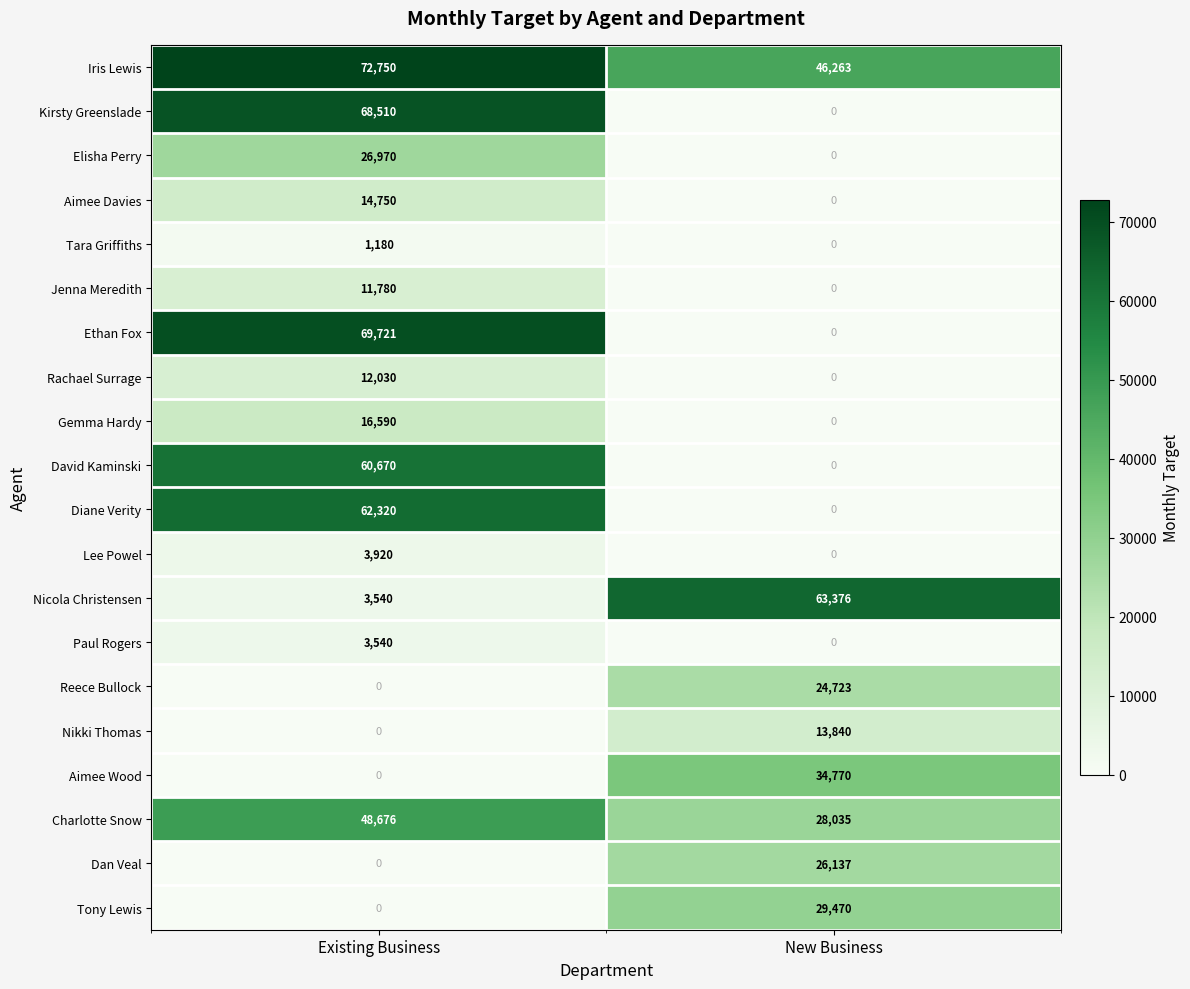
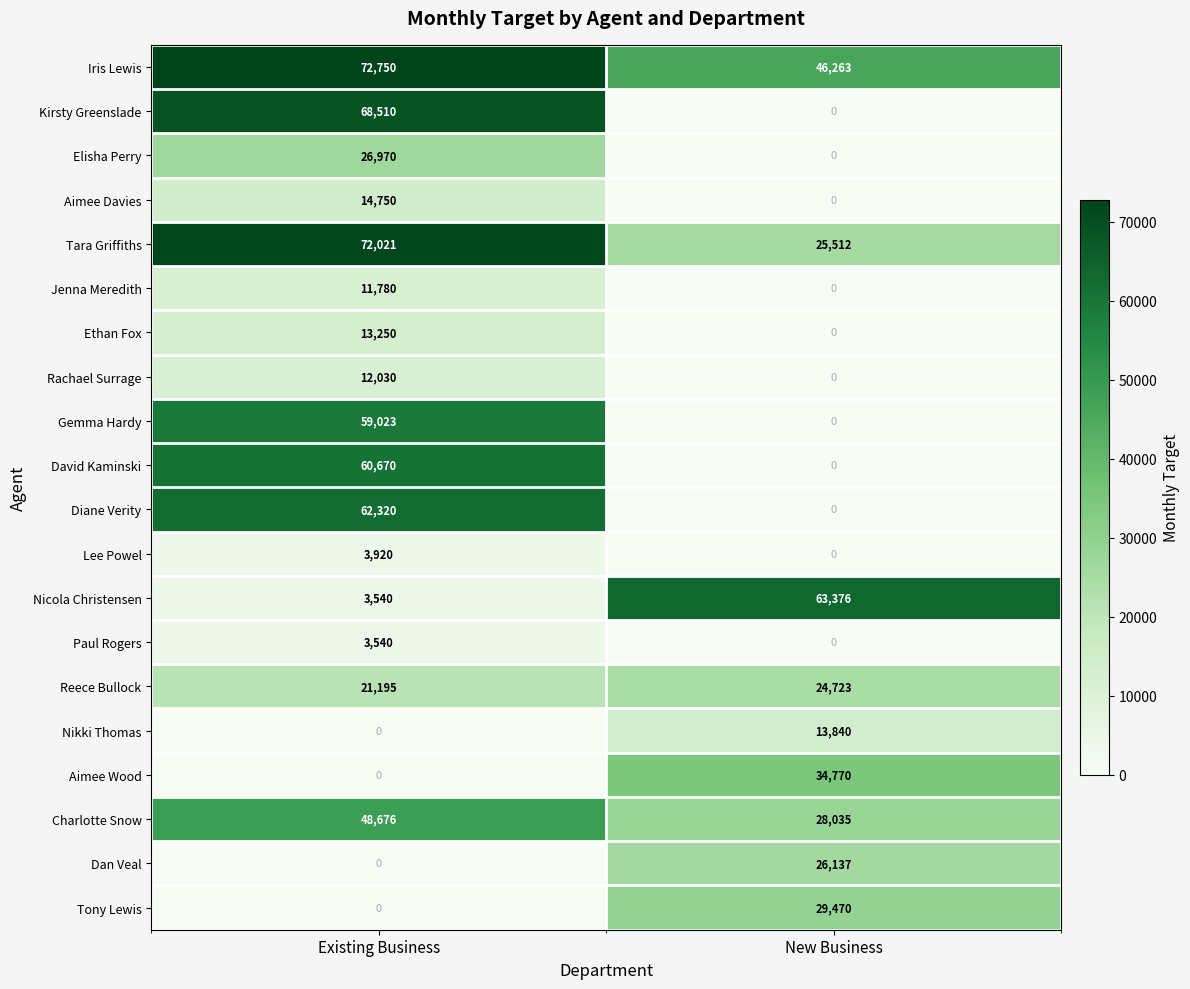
  {
    "Iris Lewis": {
      "Existing Business": "72,750",
      "New Business": "46,263"
    },
    "Kirsty Greenslade": {
      "Existing Business": "68,510",
      "New Business": "0"
    },
    "Elisha Perry": {
      "Existing Business": "26,970",
      "New Business": "0"
    },
    "Aimee Davies": {
      "Existing Business": "14,750",
      "New Business": "0"
    },
    "Tara Griffiths": {
-     "Existing Business": "1,180",
-     "New Business": "0"
+     "Existing Business": "72,021",
+     "New Business": "25,512"
    },
    "Jenna Meredith": {
      "Existing Business": "11,780",
      "New Business": "0"
    },
    "Ethan Fox": {
-     "Existing Business": "69,721",
+     "Existing Business": "13,250",
      "New Business": "0"
    },
    "Rachael Surrage": {
      "Existing Business": "12,030",
      "New Business": "0"
    },
    "Gemma Hardy": {
-     "Existing Business": "16,590",
+     "Existing Business": "59,023",
      "New Business": "0"
    },
    "David Kaminski": {
      "Existing Business": "60,670",
      "New Business": "0"
    },
    "Diane Verity": {
      "Existing Business": "62,320",
      "New Business": "0"
    },
    "Lee Powel": {
      "Existing Business": "3,920",
      "New Business": "0"
    },
    "Nicola Christensen": {
      "Existing Business": "3,540",
      "New Business": "63,376"
    },
    "Paul Rogers": {
      "Existing Business": "3,540",
      "New Business": "0"
    },
    "Reece Bullock": {
-     "Existing Business": "0",
+     "Existing Business": "21,195",
      "New Business": "24,723"
    },
    "Nikki Thomas": {
      "Existing Business": "0",
      "New Business": "13,840"
    },
    "Aimee Wood": {
      "Existing Business": "0",
      "New Business": "34,770"
    },
    "Charlotte Snow": {
      "Existing Business": "48,676",
      "New Business": "28,035"
    },
    "Dan Veal": {
      "Existing Business": "0",
      "New Business": "26,137"
    },
    "Tony Lewis": {
      "Existing Business": "0",
      "New Business": "29,470"
    }
  }
